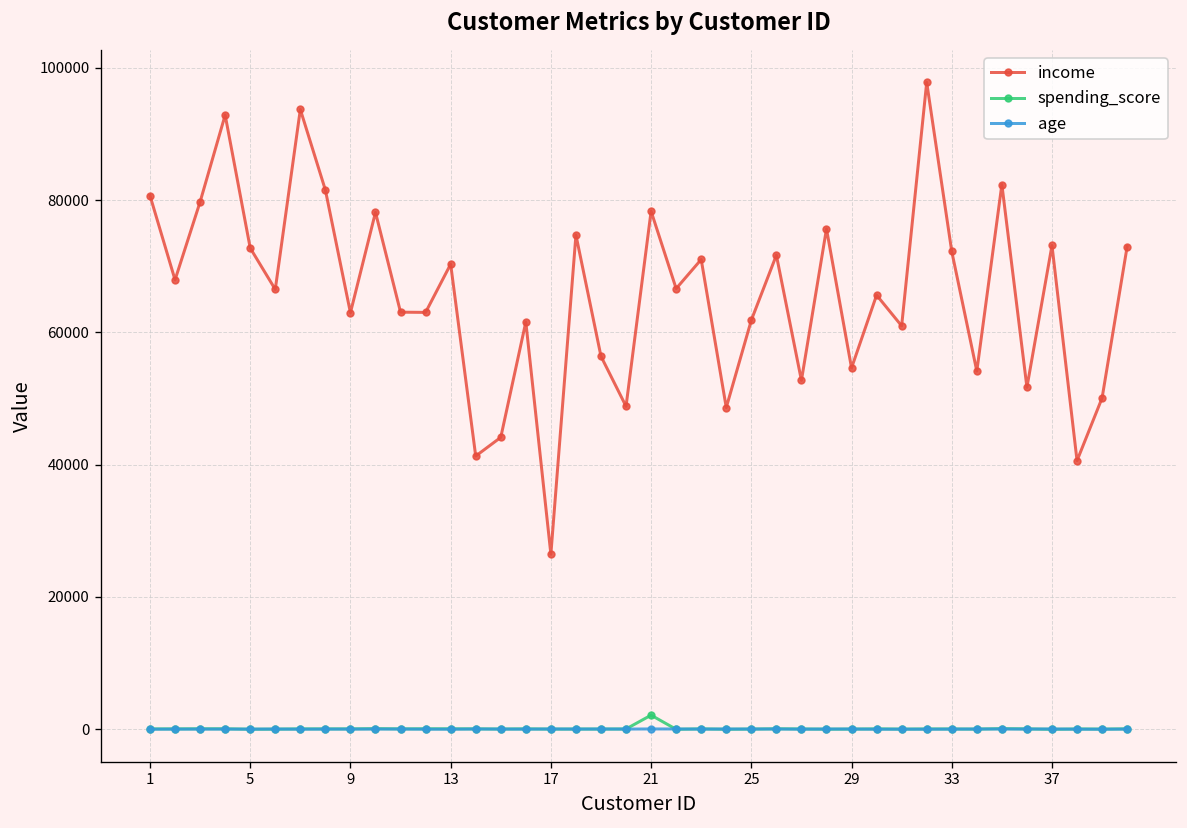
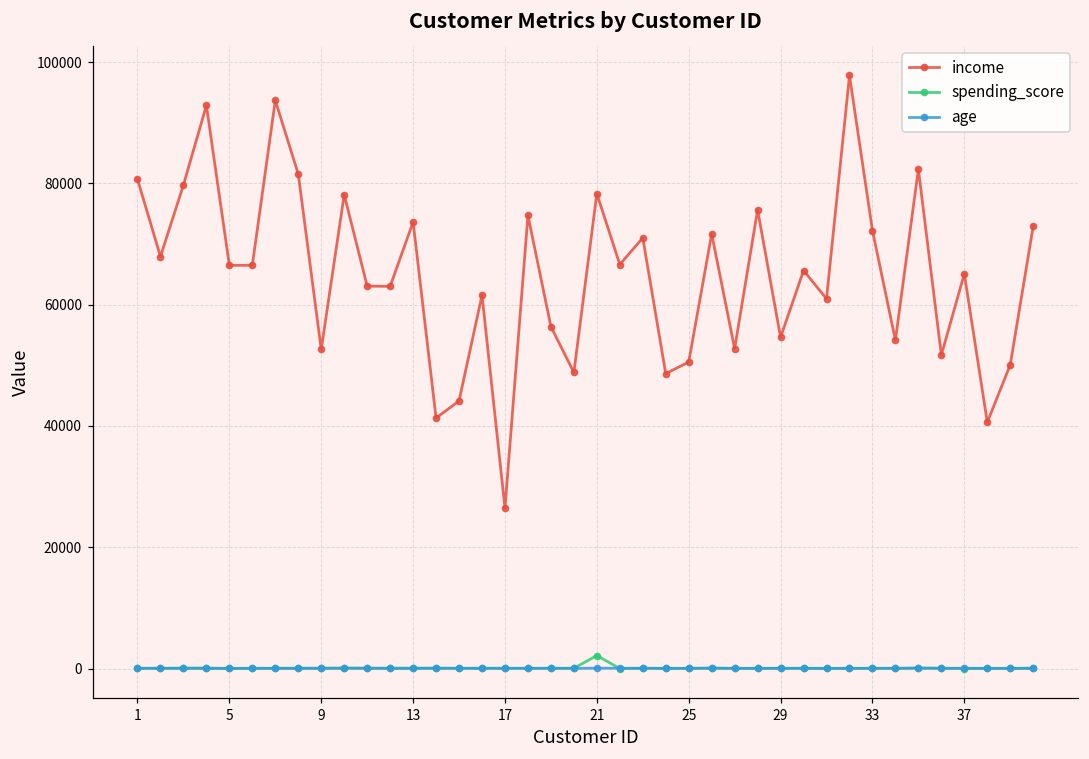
  {
    "income": {
      "1": 81000,
-     "5": 73000,
-     "9": 63000,
-     "13": 70000,
+     "5": 66000,
+     "9": 53000,
+     "13": 74000,
      "17": 26000,
      "21": 78000,
-     "25": 62000,
+     "25": 51000,
      "29": 55000,
      "33": 72000,
-     "37": 73000
+     "37": 65000
    },
    "spending_score": {
      "21": 2000
    },
    "age": {
      "21": 0
    }
  }
